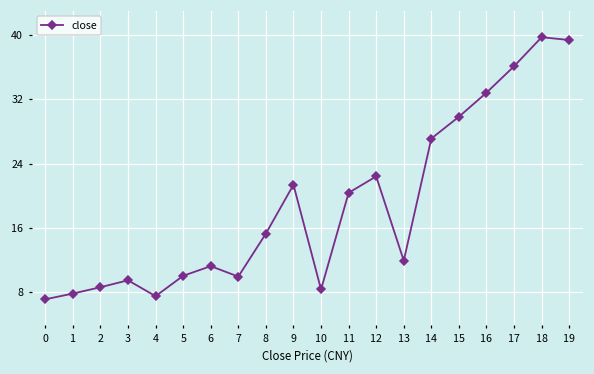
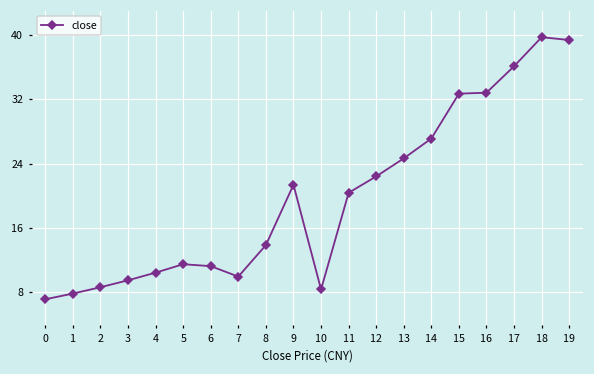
  {
    "0": 7,
    "1": 8,
    "2": 9,
    "3": 10,
-   "4": 8,
-   "5": 10,
+   "4": 10,
+   "5": 12,
    "6": 11,
    "7": 10,
-   "8": 15,
+   "8": 14,
    "9": 21,
    "10": 8,
    "11": 20,
    "12": 22,
-   "13": 12,
+   "13": 25,
    "14": 27,
-   "15": 30,
+   "15": 33,
    "16": 33,
    "17": 36,
    "18": 40,
    "19": 39
  }
